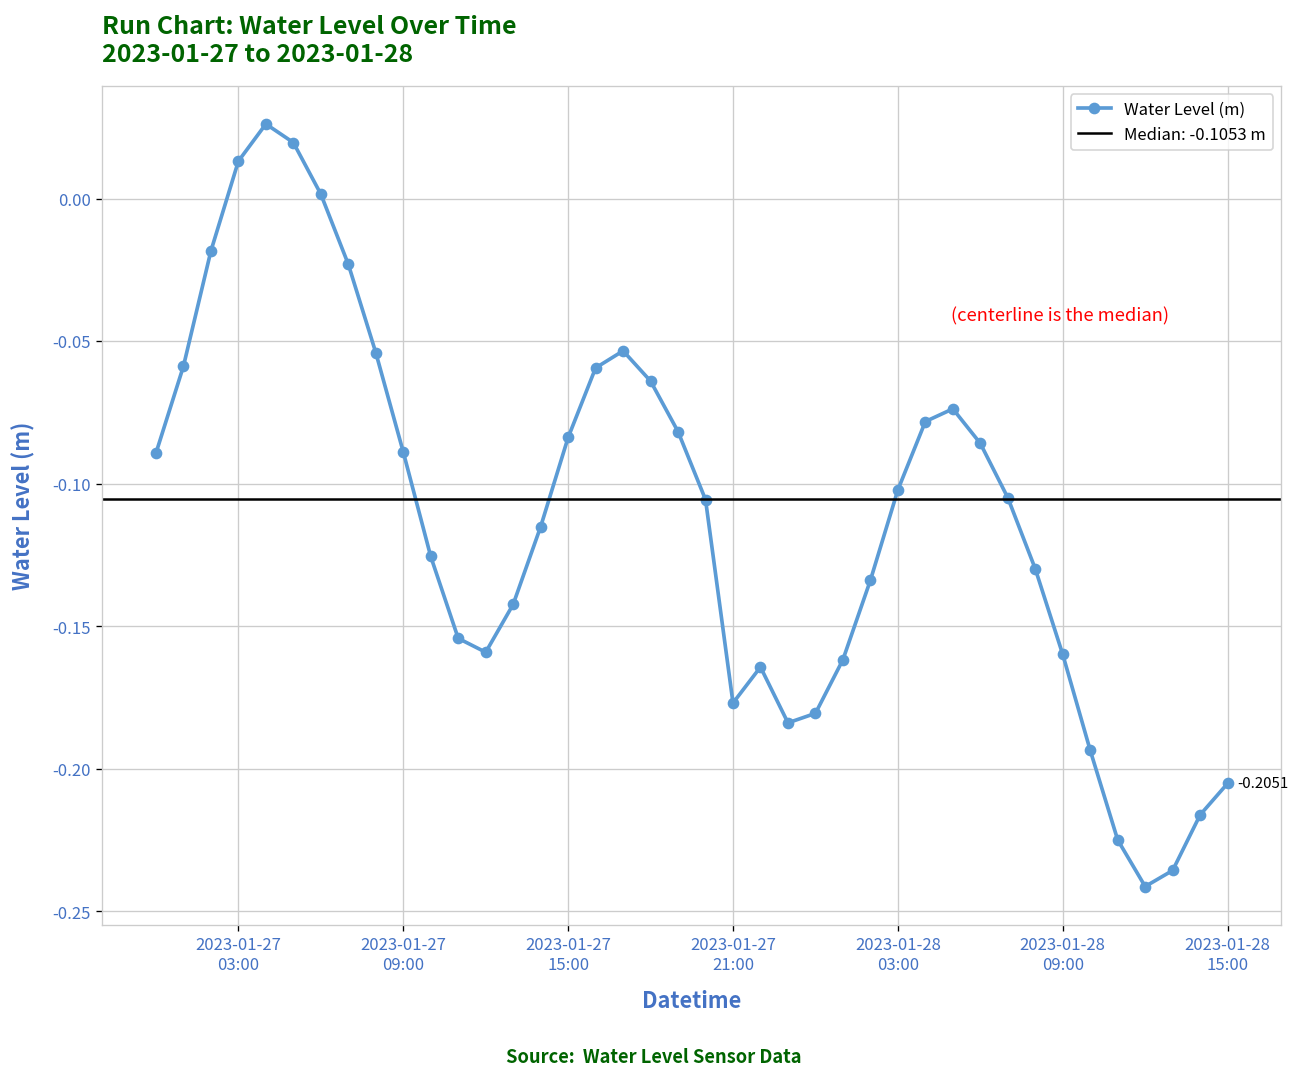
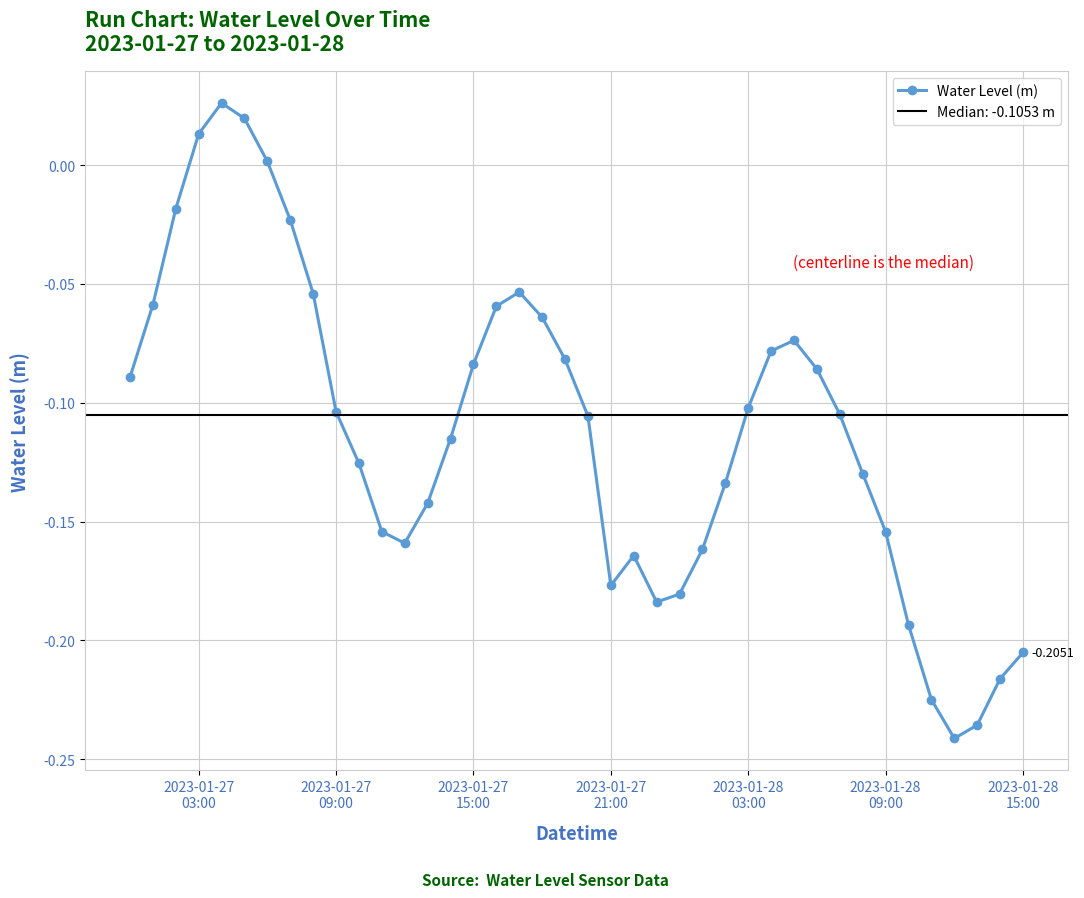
  {
    "2023-01-27 03:00": 0.013,
-   "2023-01-27 09:00": -0.089,
+   "2023-01-27 09:00": -0.104,
    "2023-01-27 15:00": -0.084,
    "2023-01-27 21:00": -0.177,
    "2023-01-28 03:00": -0.102,
-   "2023-01-28 09:00": -0.160
+   "2023-01-28 09:00": -0.154
  }
